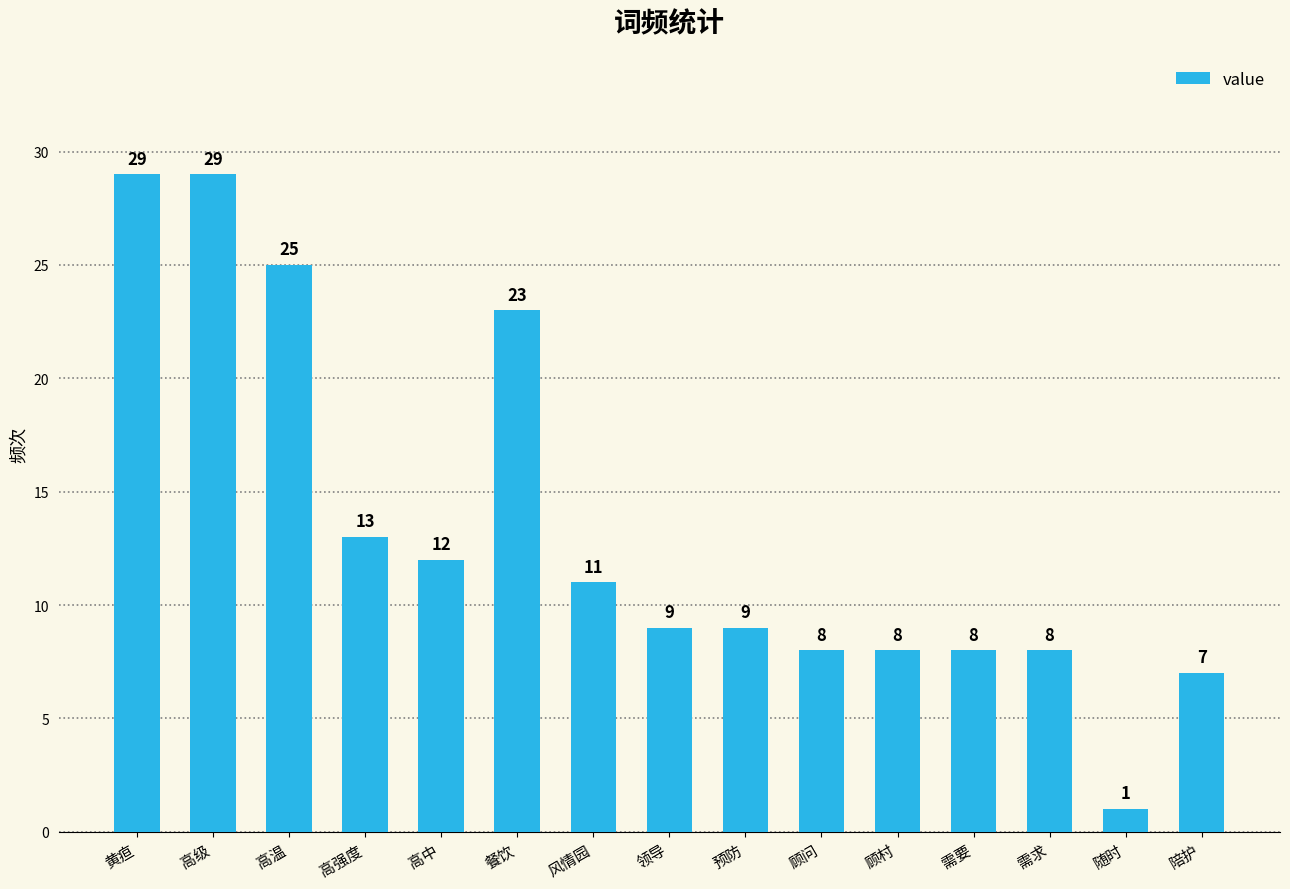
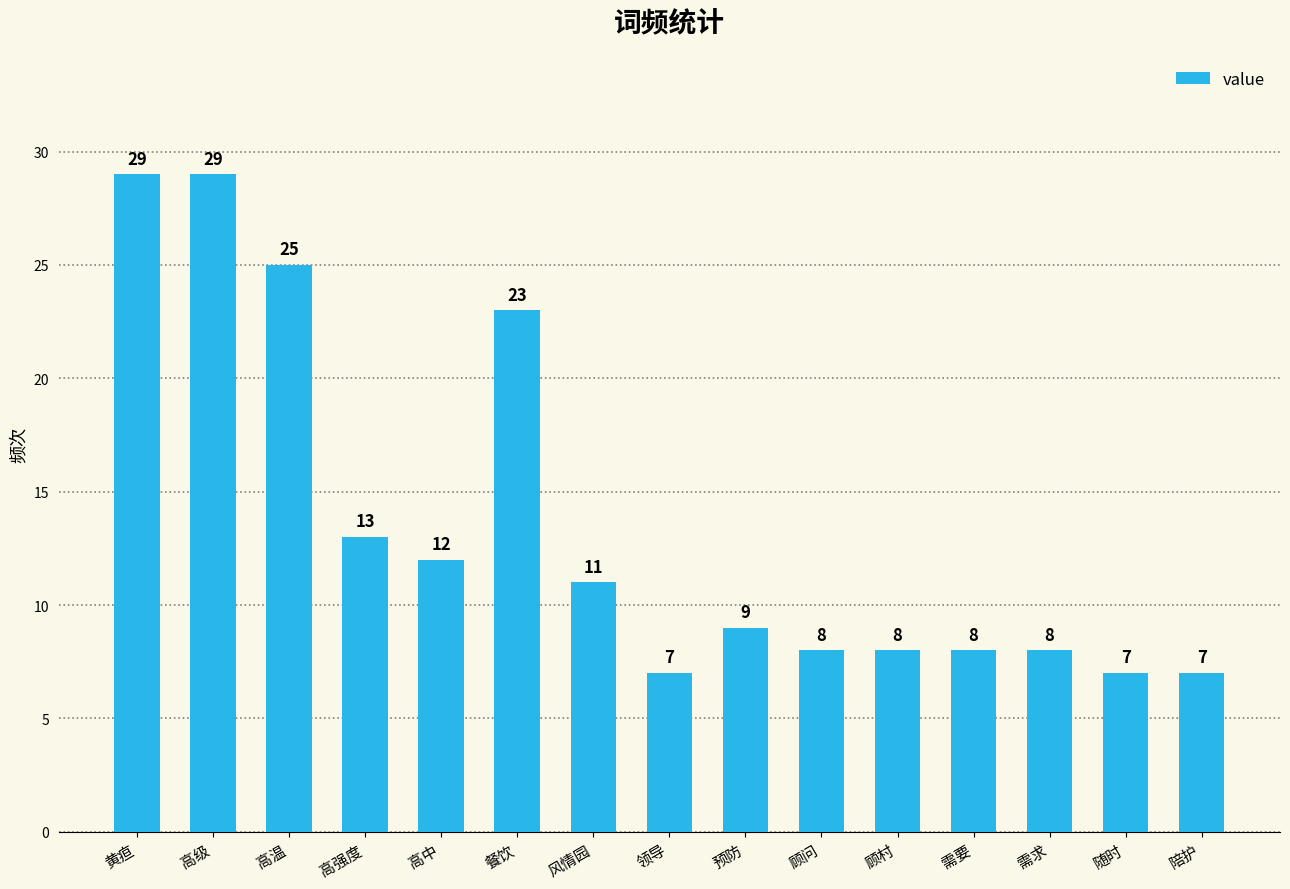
  {
    "黄疸": 29,
    "高级": 29,
    "高温": 25,
    "高强度": 13,
    "高中": 12,
    "餐饮": 23,
    "风情园": 11,
-   "领导": 9,
+   "领导": 7,
    "预防": 9,
    "顾问": 8,
    "顾村": 8,
    "需要": 8,
    "需求": 8,
-   "随时": 1,
+   "随时": 7,
    "陪护": 7
  }
